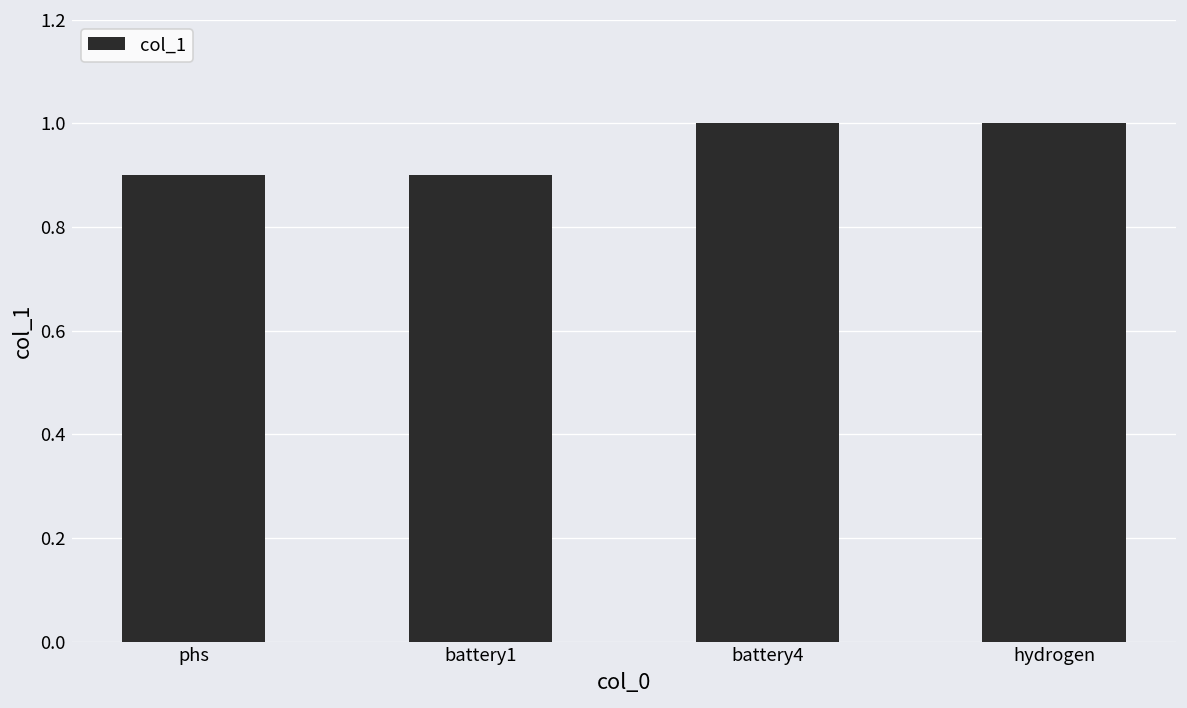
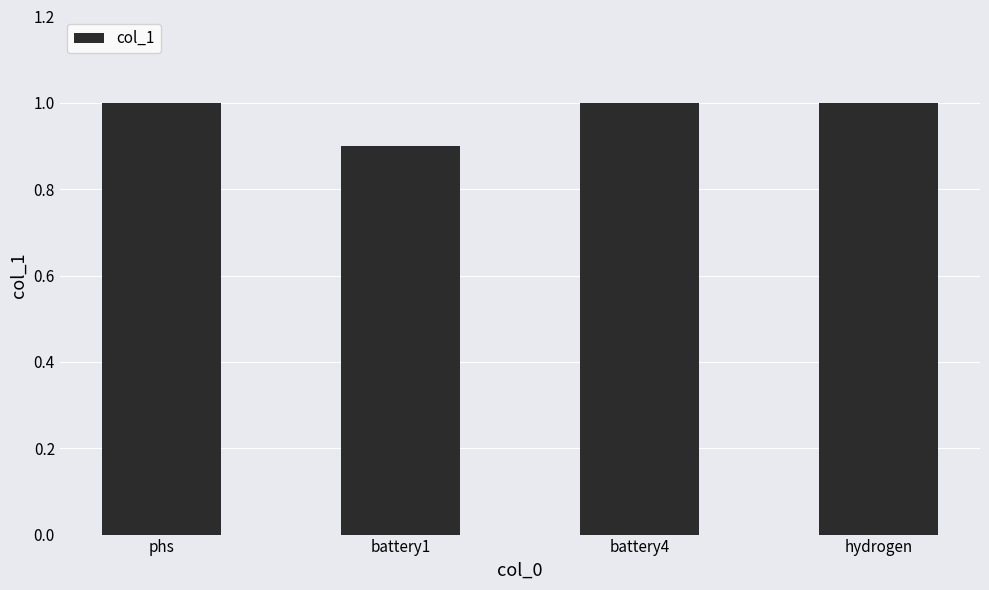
  {
-   "phs": 0.9,
+   "phs": 1.0,
    "battery1": 0.9,
    "battery4": 1.0,
    "hydrogen": 1.0
  }
